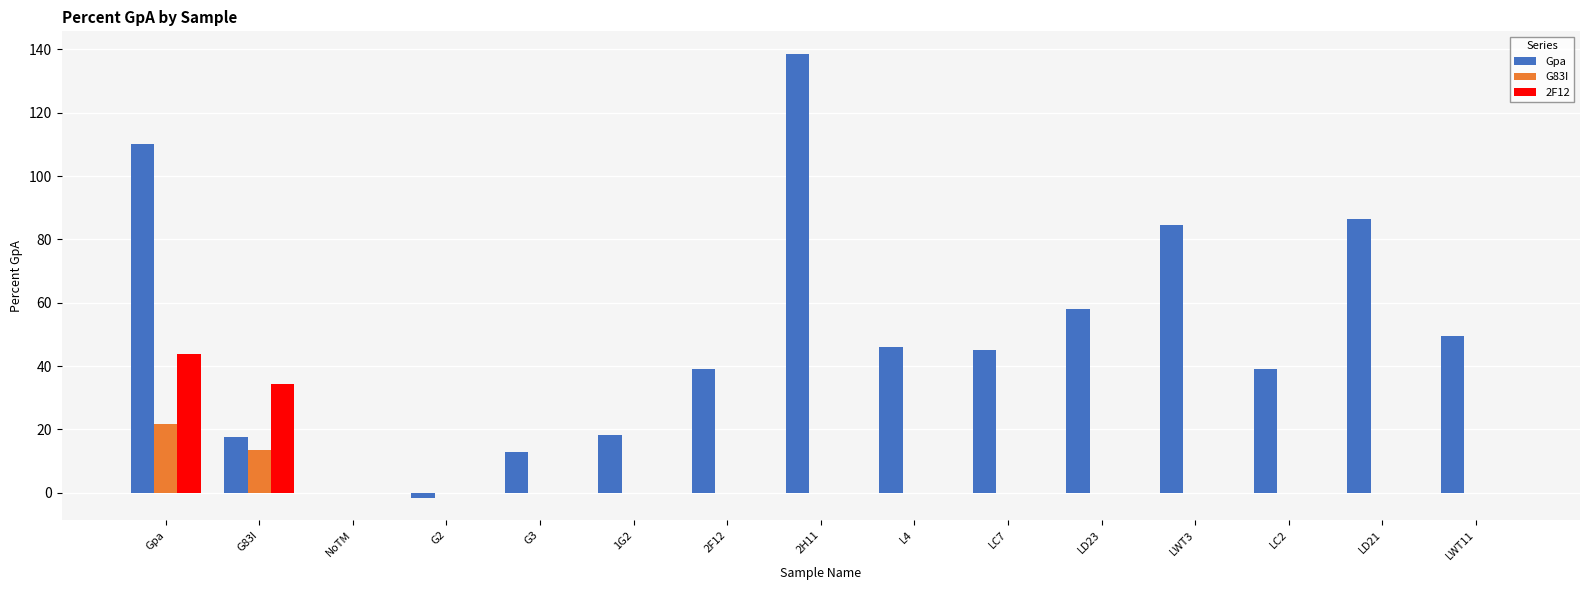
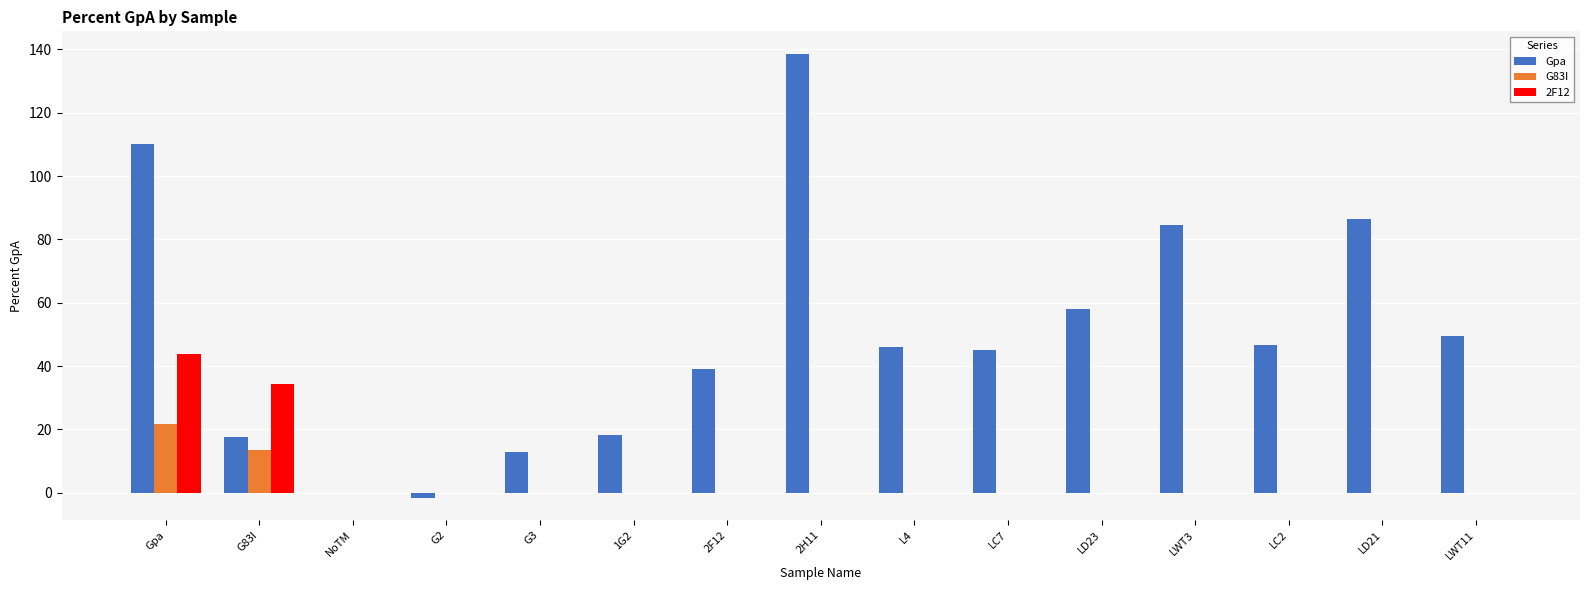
  {
    "Gpa": {
      "Gpa": 110,
      "G83I": 18,
      "NoTM": 0,
      "G2": -2,
      "G3": 13,
      "1G2": 18,
      "2F12": 39,
      "2H11": 139,
      "L4": 46,
      "LC7": 45,
      "LD23": 58,
      "LWT3": 85,
-     "LC2": 39,
+     "LC2": 47,
      "LD21": 87,
      "LWT11": 49
    },
    "G83I": {
      "Gpa": 22,
      "G83I": 13,
      "NoTM": 0,
      "G2": 0,
      "G3": 0,
      "1G2": 0,
      "2F12": 0,
      "2H11": 0,
      "L4": 0,
      "LC7": 0,
      "LD23": 0,
      "LWT3": 0,
      "LC2": 0,
      "LD21": 0,
      "LWT11": 0
    },
    "2F12": {
      "Gpa": 44,
      "G83I": 34,
      "NoTM": 0,
      "G2": 0,
      "G3": 0,
      "1G2": 0,
      "2F12": 0,
      "2H11": 0,
      "L4": 0,
      "LC7": 0,
      "LD23": 0,
      "LWT3": 0,
      "LC2": 0,
      "LD21": 0,
      "LWT11": 0
    }
  }
